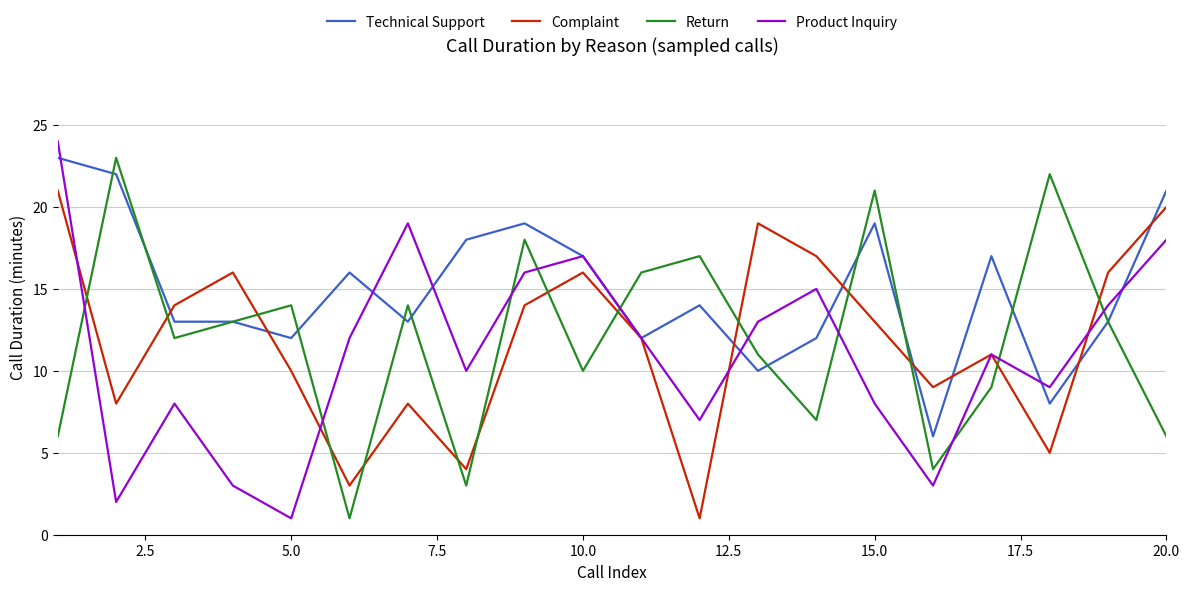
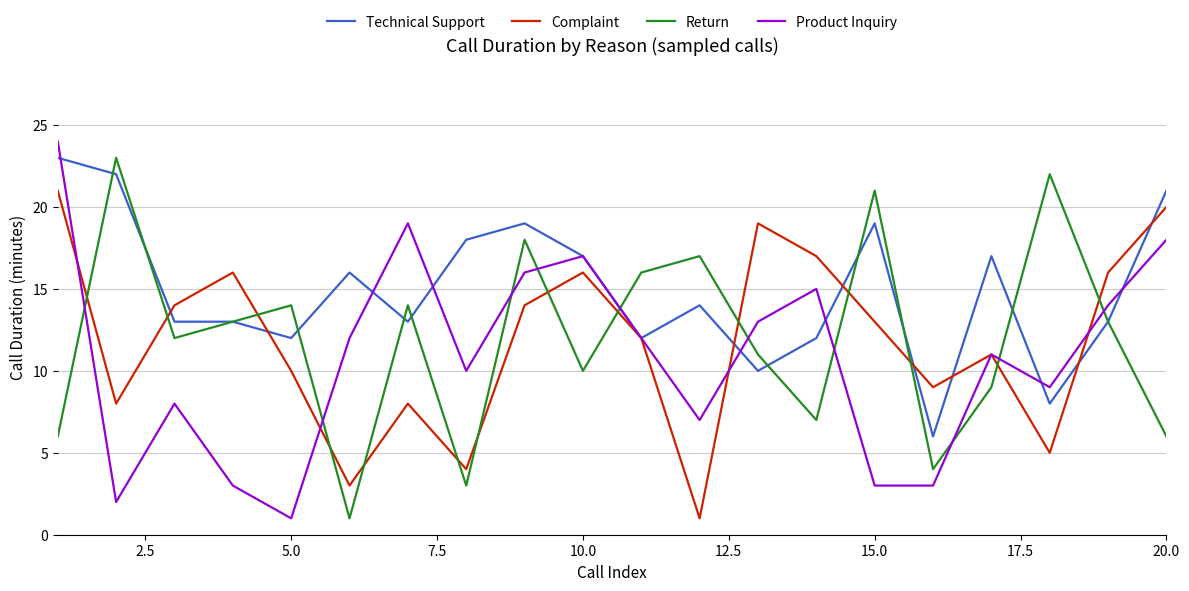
  {
    "Technical Support": {
      "5.0": 12,
      "15.0": 19,
      "20.0": 21
    },
    "Complaint": {
      "5.0": 10,
      "10.0": 16,
      "15.0": 13,
      "20.0": 20
    },
    "Return": {
      "5.0": 14,
      "10.0": 10,
      "15.0": 21,
      "20.0": 6
    },
    "Product Inquiry": {
      "5.0": 1,
-     "15.0": 8,
+     "15.0": 3,
      "20.0": 18
    }
  }
